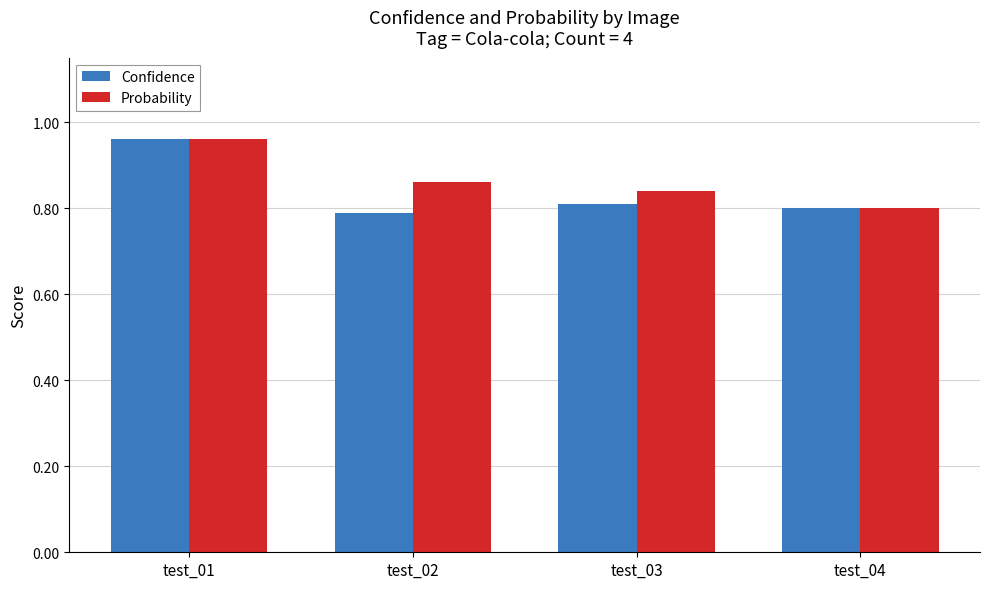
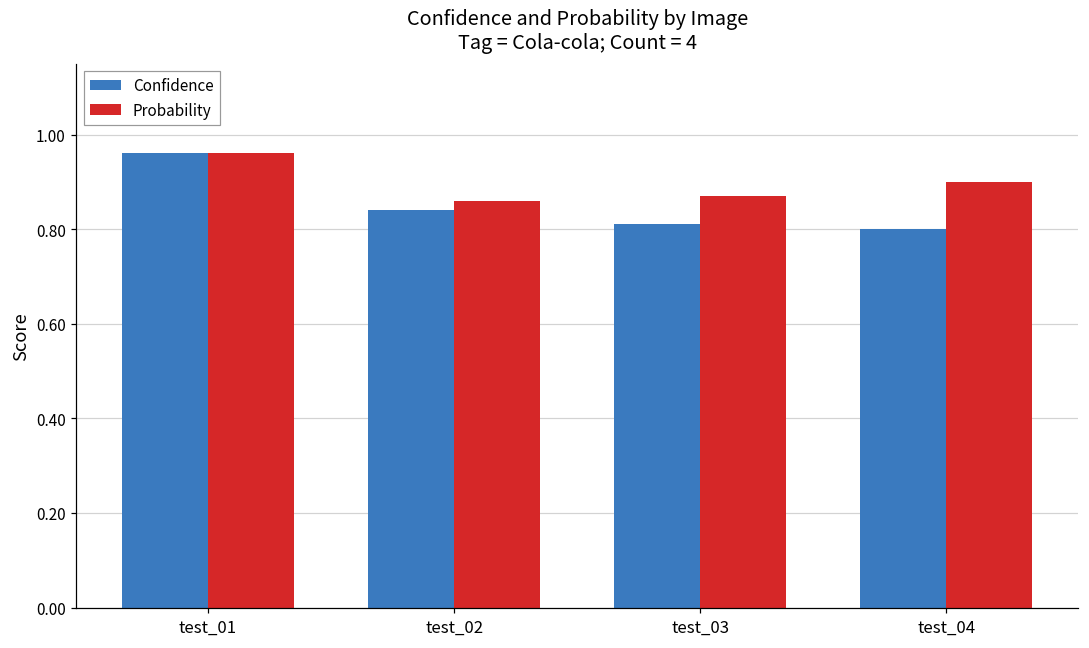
  {
    "Confidence": {
      "test_01": 0.96,
-     "test_02": 0.79,
+     "test_02": 0.84,
      "test_03": 0.81,
      "test_04": 0.80
    },
    "Probability": {
      "test_01": 0.96,
      "test_02": 0.86,
-     "test_03": 0.84,
-     "test_04": 0.8
+     "test_03": 0.87,
+     "test_04": 0.9
    }
  }
